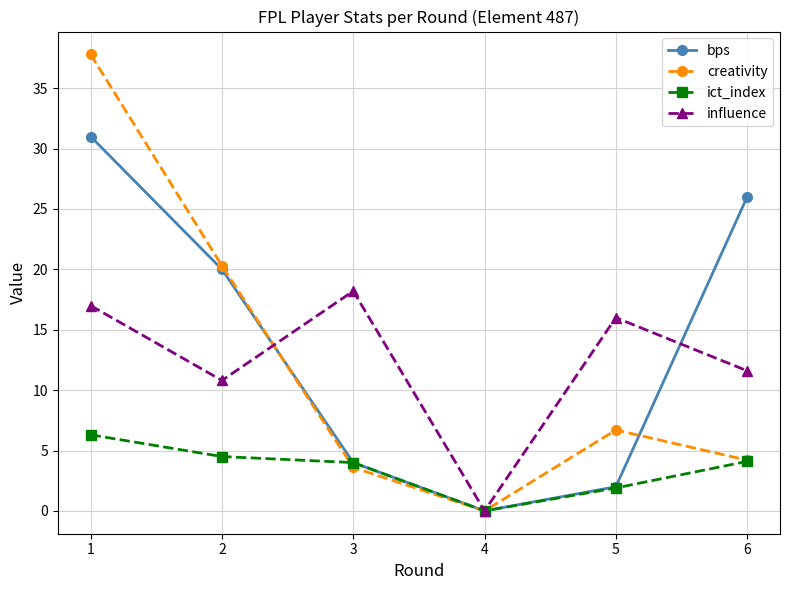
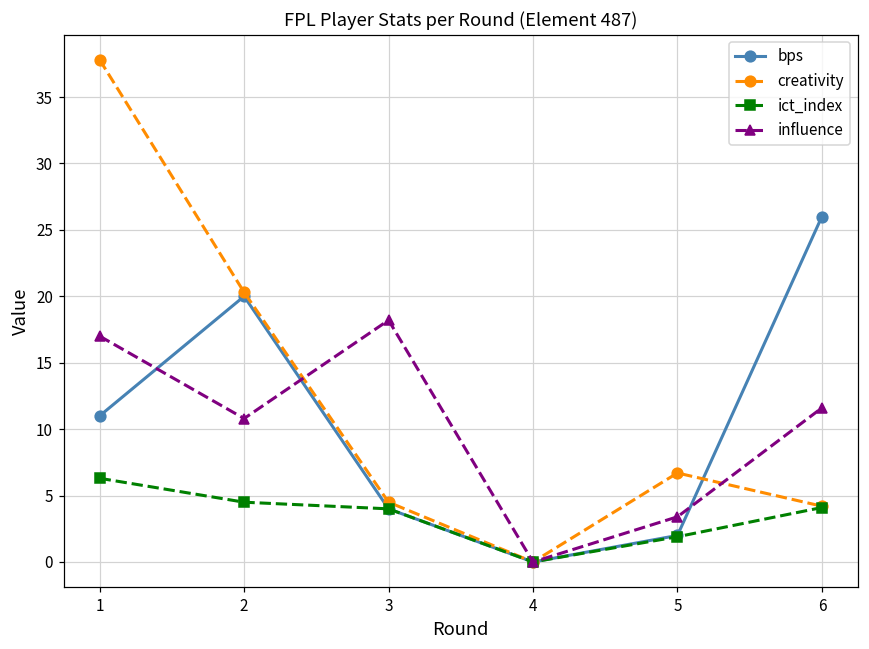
  {
    "bps": {
-     "1": 31,
+     "1": 11,
      "2": 20,
      "6": 26
    },
    "creativity": {
      "1": 37.8,
      "2": 20.3,
-     "3": 3.6,
+     "3": 4.5,
      "5": 6.7
    },
    "ict_index": {
      "1": 6.3,
      "2": 4.5
    },
    "influence": {
      "1": 17.0,
      "2": 10.8,
      "3": 18.2,
-     "5": 16.0,
+     "5": 3.4,
      "6": 11.6
    }
  }
